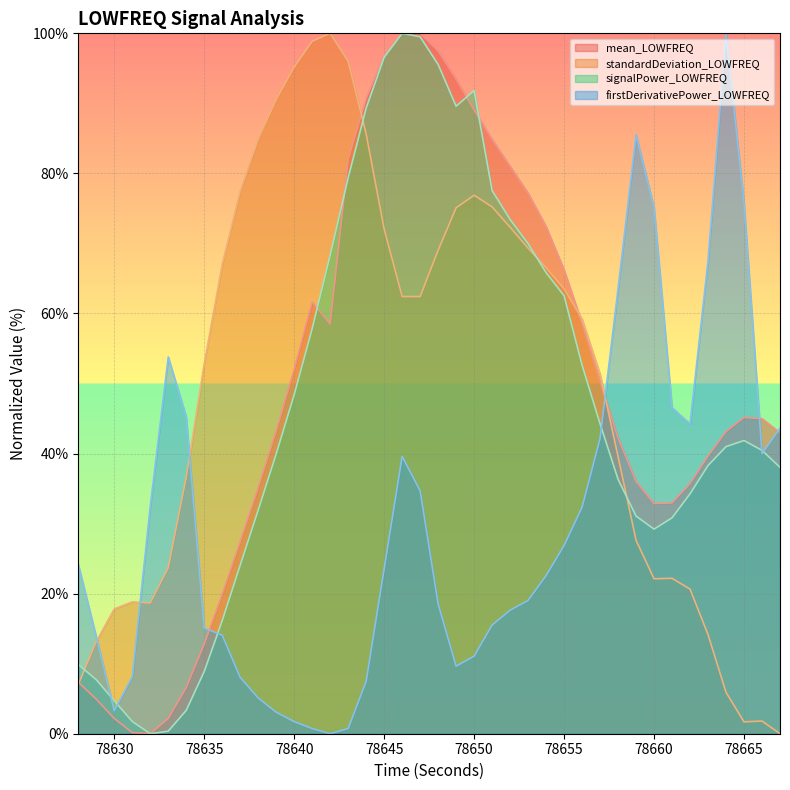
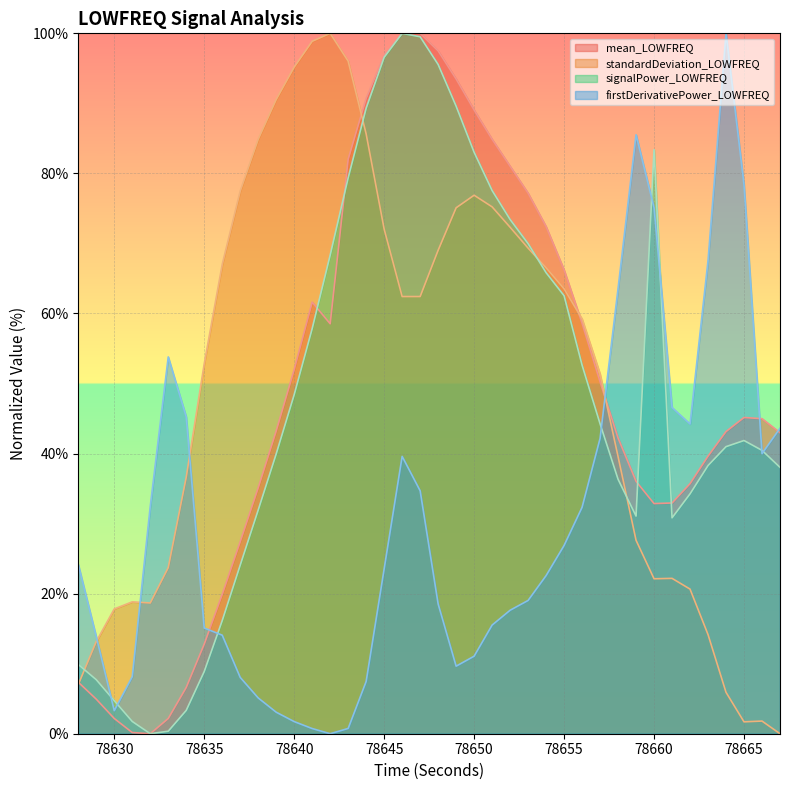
  {
    "signalPower_LOWFREQ": {
      "78630": "5%",
      "78635": "9%",
      "78640": "48%",
-     "78650": "92%",
+     "78650": "83%",
      "78655": "63%",
-     "78660": "29%",
+     "78660": "83%",
      "78665": "42%"
    },
    "firstDerivativePower_LOWFREQ": {
      "78630": "3%",
      "78635": "15%",
      "78640": "2%",
      "78645": "24%",
      "78650": "11%",
      "78655": "27%",
      "78660": "75%",
-     "78665": "76%"
+     "78665": "78%"
    }
  }
